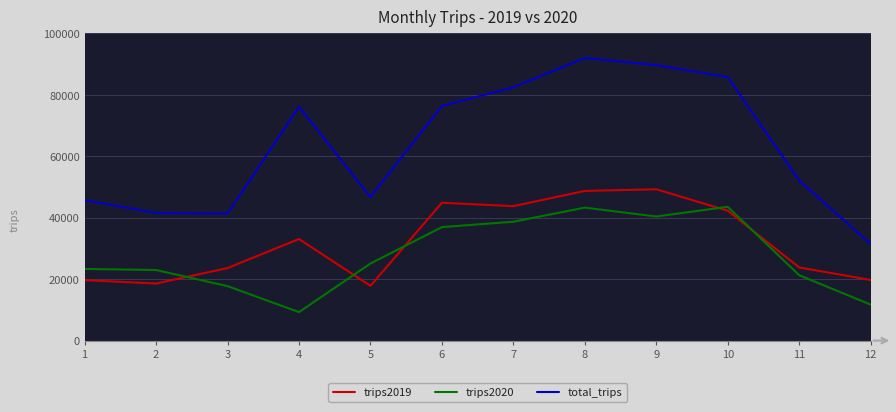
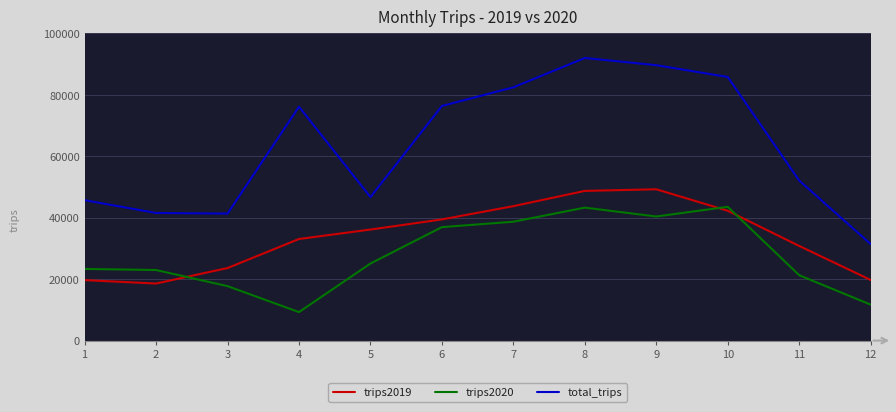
  {
    "trips2019": {
      "1": 20000,
      "2": 19000,
      "3": 24000,
      "4": 33000,
-     "5": 18000,
-     "6": 45000,
+     "5": 36000,
+     "6": 39000,
      "7": 44000,
      "8": 49000,
      "9": 49000,
      "10": 42000,
-     "11": 24000,
+     "11": 31000,
      "12": 20000
    },
    "trips2020": {
      "1": 23000,
      "2": 23000,
      "3": 18000,
      "4": 9000,
      "5": 25000,
      "6": 37000,
      "7": 39000,
      "8": 43000,
      "9": 40000,
      "10": 44000,
      "11": 21000,
      "12": 12000
    },
    "total_trips": {
      "1": 46000,
      "2": 42000,
      "3": 41000,
      "4": 76000,
      "5": 47000,
      "6": 76000,
      "7": 82000,
      "8": 92000,
      "9": 90000,
      "10": 86000,
      "11": 52000,
      "12": 31000
    }
  }
